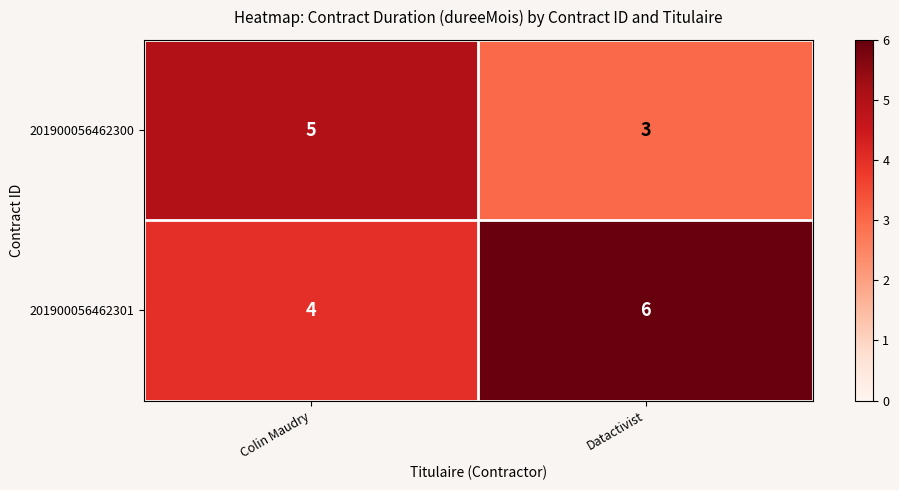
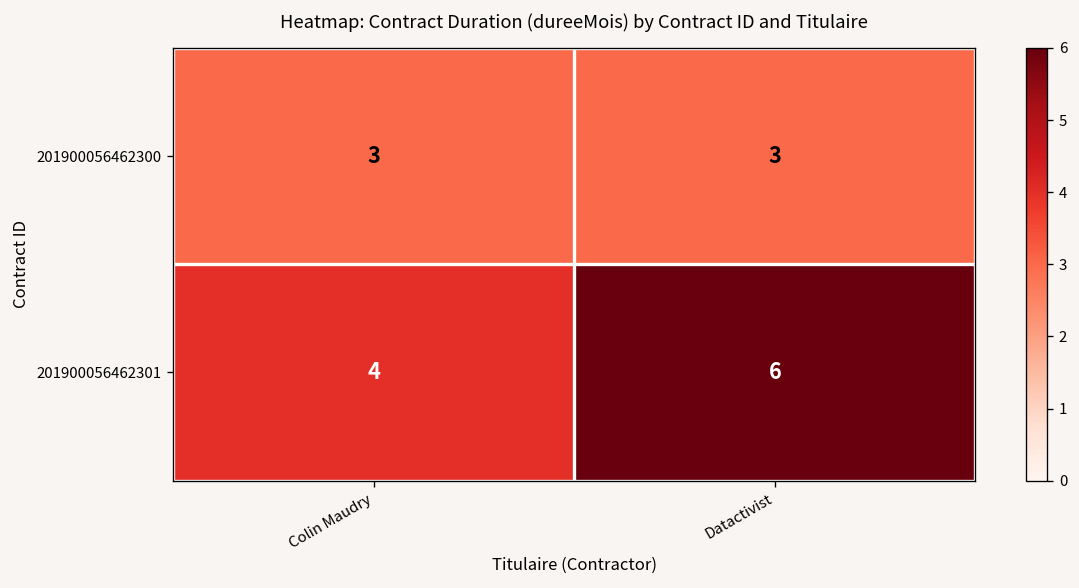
  {
    "201900056462300": {
-     "Colin Maudry": 5,
+     "Colin Maudry": 3,
      "Datactivist": 3
    },
    "201900056462301": {
      "Colin Maudry": 4,
      "Datactivist": 6
    }
  }
